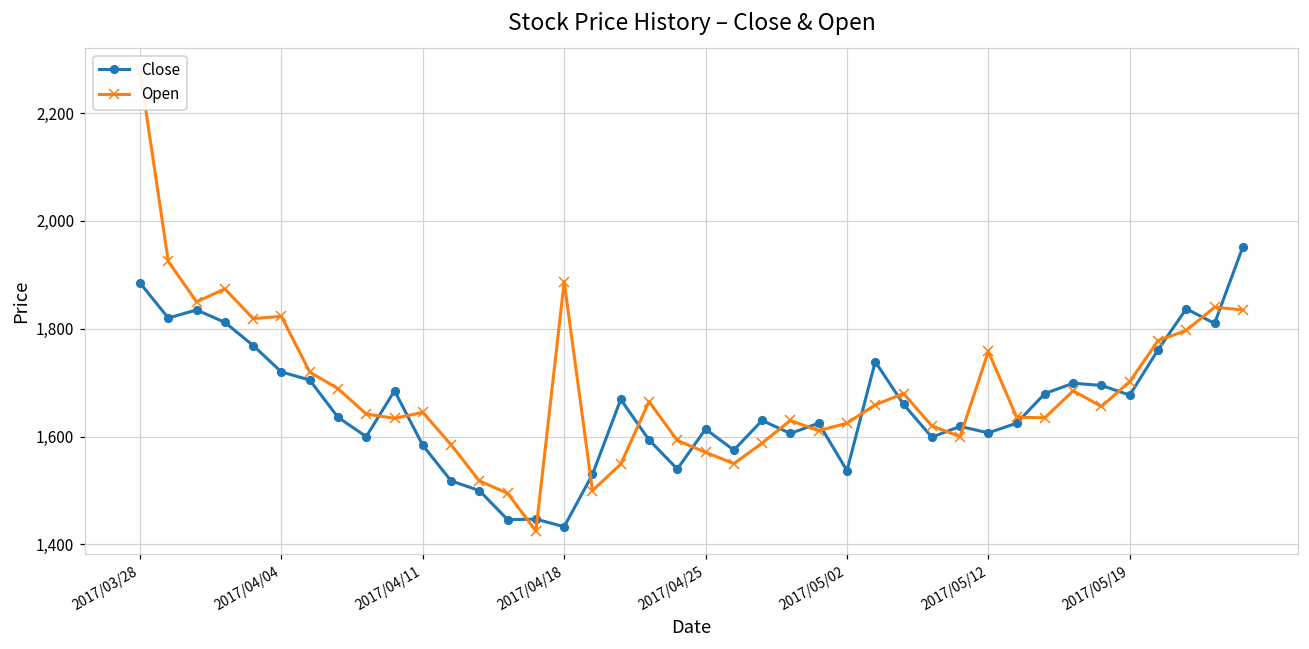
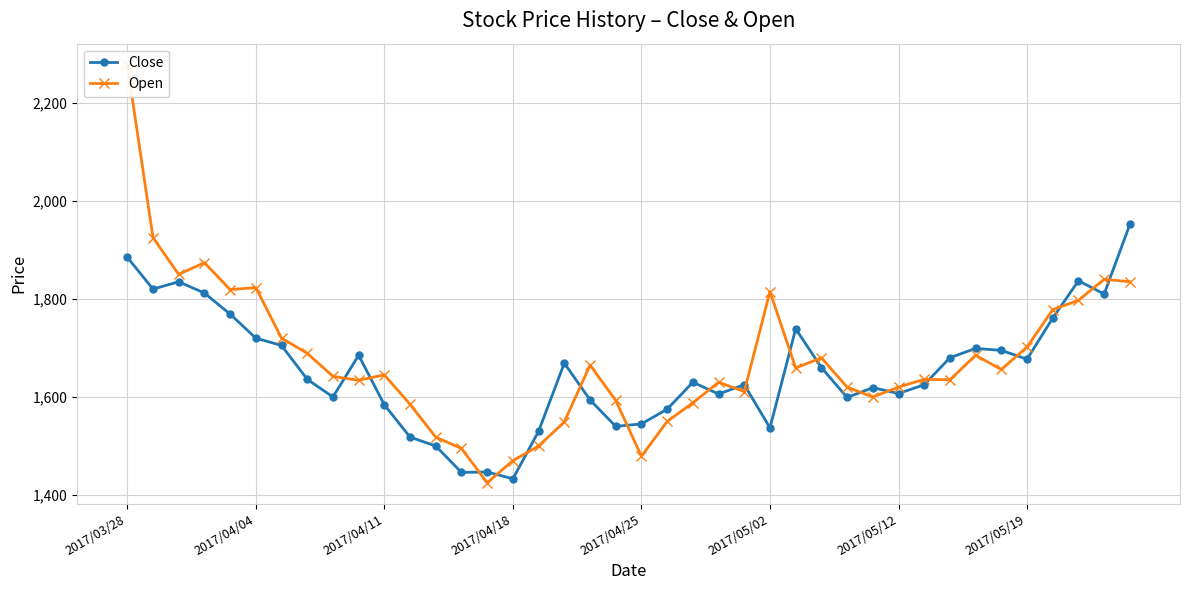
  {
    "Close": {
      "2017/03/28": "1,890",
      "2017/04/04": "1,720",
      "2017/04/11": "1,580",
      "2017/04/18": "1,430",
-     "2017/04/25": "1,610",
+     "2017/04/25": "1,550",
      "2017/05/02": "1,540",
      "2017/05/12": "1,610",
      "2017/05/19": "1,680"
    },
    "Open": {
      "2017/04/04": "1,820",
      "2017/04/11": "1,650",
-     "2017/04/18": "1,890",
-     "2017/04/25": "1,570",
-     "2017/05/02": "1,630",
-     "2017/05/12": "1,760",
+     "2017/04/18": "1,470",
+     "2017/04/25": "1,480",
+     "2017/05/02": "1,820",
+     "2017/05/12": "1,620",
      "2017/05/19": "1,700"
    }
  }
